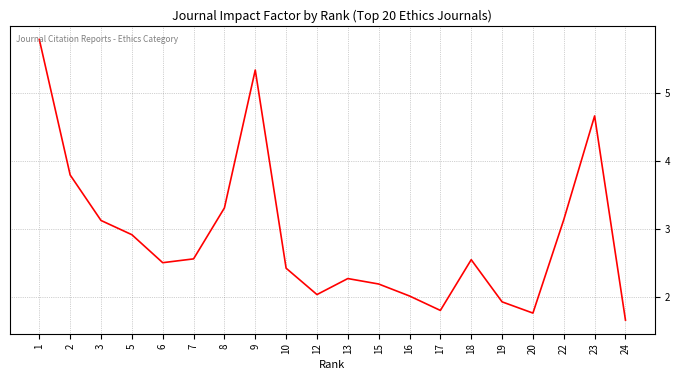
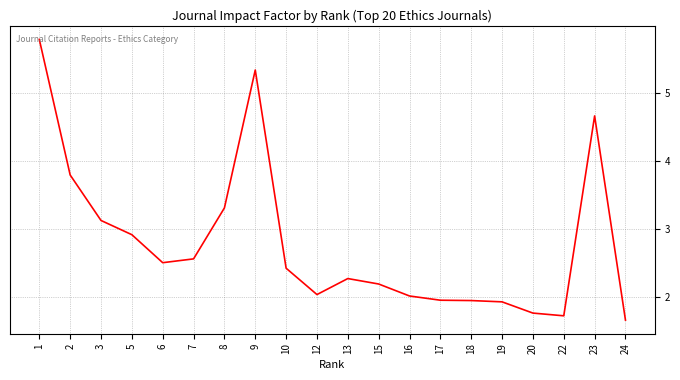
  {
    "1": 5.8,
    "2": 3.8,
    "3": 3.1,
    "5": 2.9,
    "6": 2.5,
    "7": 2.6,
    "8": 3.3,
    "9": 5.3,
    "10": 2.4,
    "12": 2.0,
    "13": 2.3,
    "15": 2.2,
    "16": 2.0,
-   "17": 1.8,
-   "18": 2.6,
+   "17": 2.0,
+   "18": 2.0,
    "19": 1.9,
    "20": 1.8,
-   "22": 3.1,
+   "22": 1.7,
    "23": 4.7,
    "24": 1.7
  }
